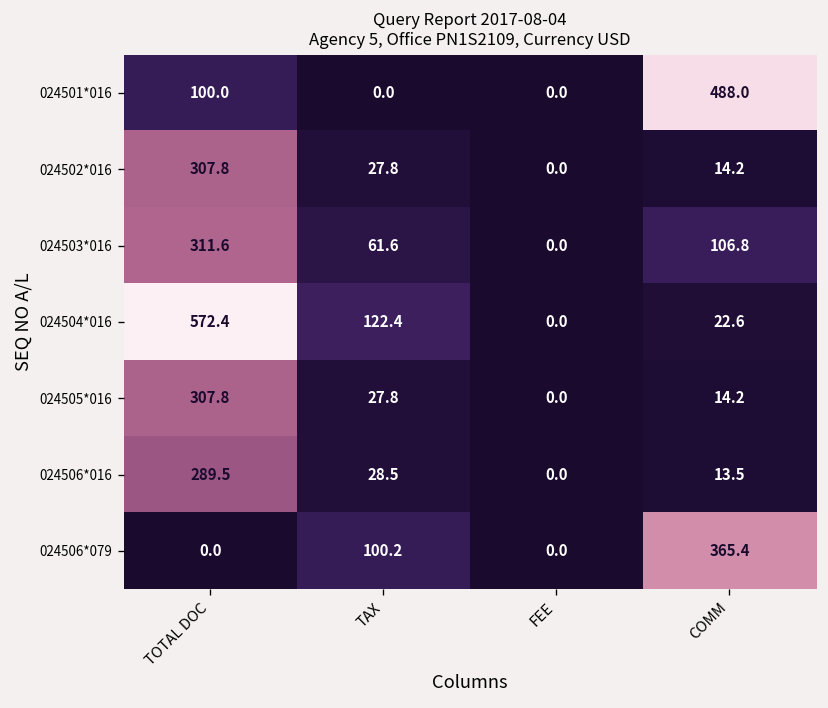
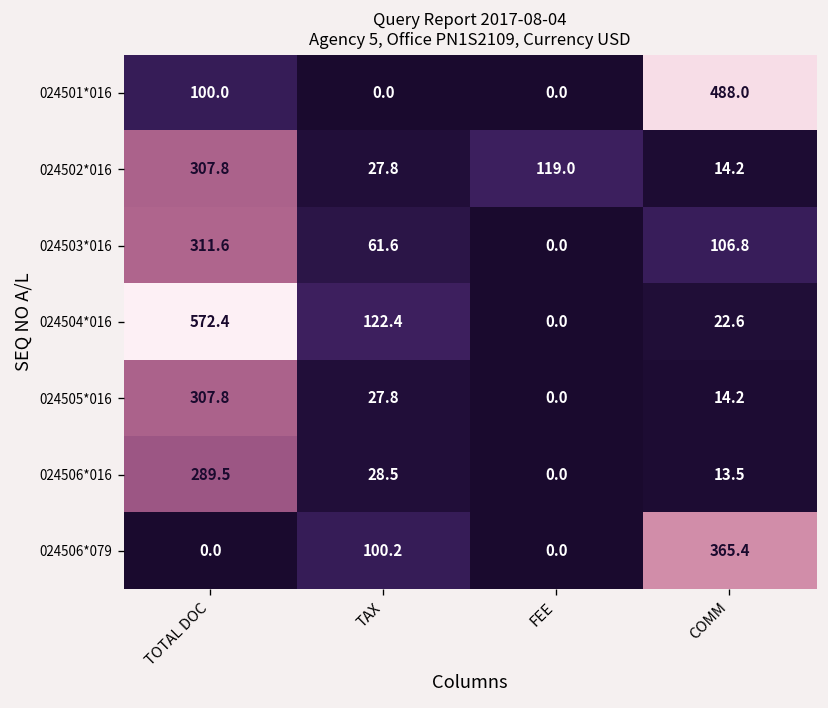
  {
    "024501*016": {
      "TOTAL DOC": 100.0,
      "TAX": 0.0,
      "FEE": 0.0,
      "COMM": 488.0
    },
    "024502*016": {
      "TOTAL DOC": 307.8,
      "TAX": 27.8,
-     "FEE": 0.0,
+     "FEE": 119.0,
      "COMM": 14.2
    },
    "024503*016": {
      "TOTAL DOC": 311.6,
      "TAX": 61.6,
      "FEE": 0.0,
      "COMM": 106.8
    },
    "024504*016": {
      "TOTAL DOC": 572.4,
      "TAX": 122.4,
      "FEE": 0.0,
      "COMM": 22.6
    },
    "024505*016": {
      "TOTAL DOC": 307.8,
      "TAX": 27.8,
      "FEE": 0.0,
      "COMM": 14.2
    },
    "024506*016": {
      "TOTAL DOC": 289.5,
      "TAX": 28.5,
      "FEE": 0.0,
      "COMM": 13.5
    },
    "024506*079": {
      "TOTAL DOC": 0.0,
      "TAX": 100.2,
      "FEE": 0.0,
      "COMM": 365.4
    }
  }
